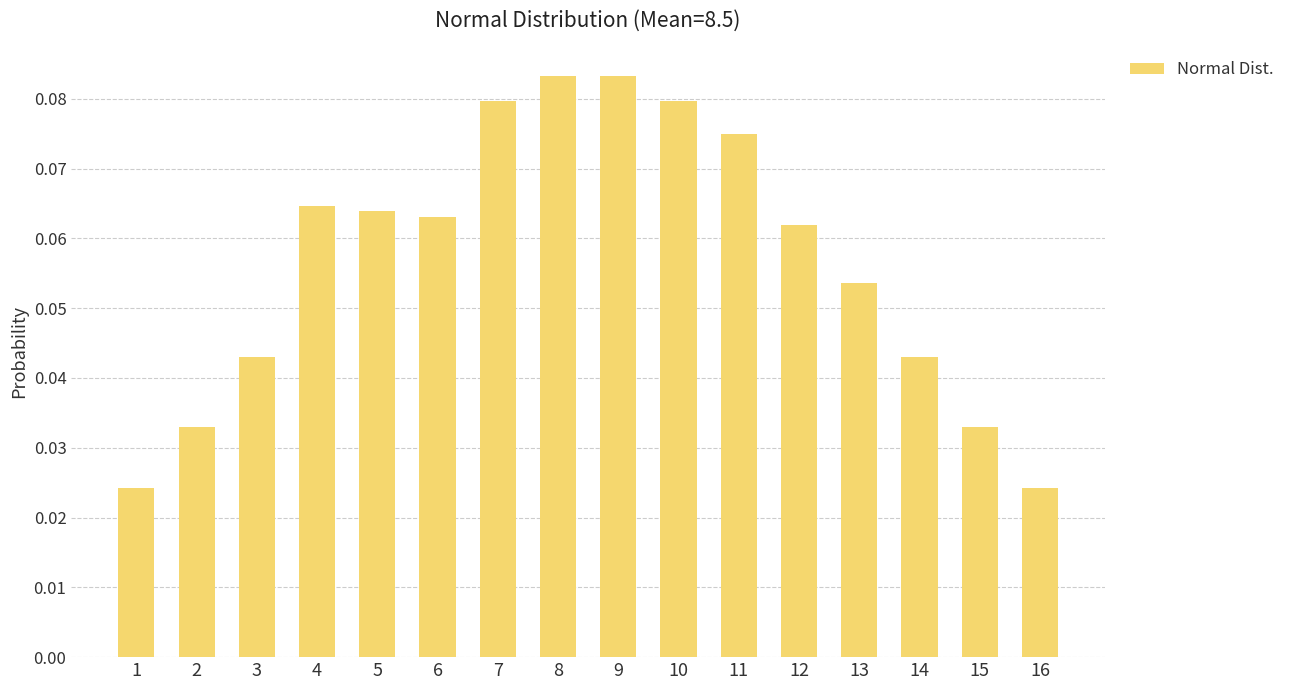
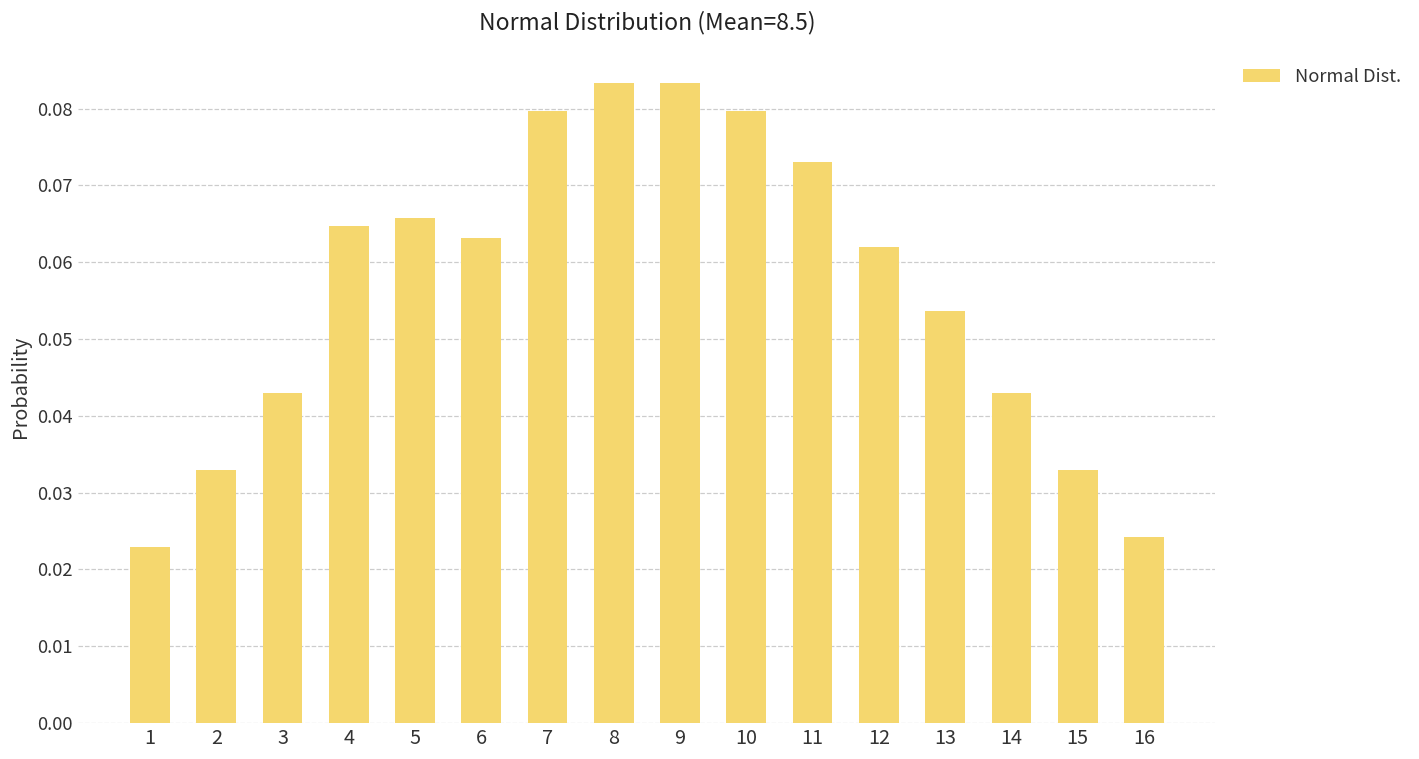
  {
-   "1": 0.024,
+   "1": 0.023,
    "2": 0.033,
    "3": 0.043,
    "4": 0.065,
-   "5": 0.064,
+   "5": 0.066,
    "6": 0.063,
    "7": 0.080,
    "8": 0.083,
    "9": 0.083,
    "10": 0.080,
-   "11": 0.075,
+   "11": 0.073,
    "12": 0.062,
    "13": 0.054,
    "14": 0.043,
    "15": 0.033,
    "16": 0.024
  }
